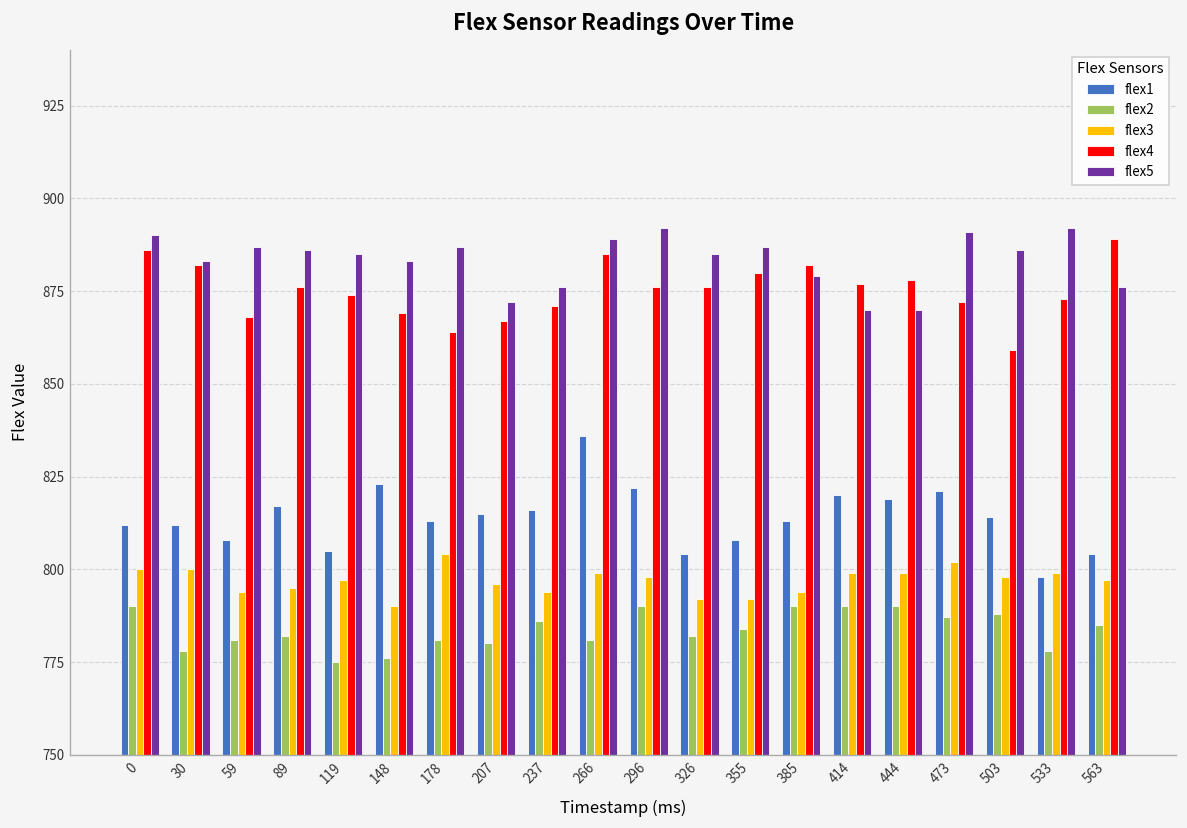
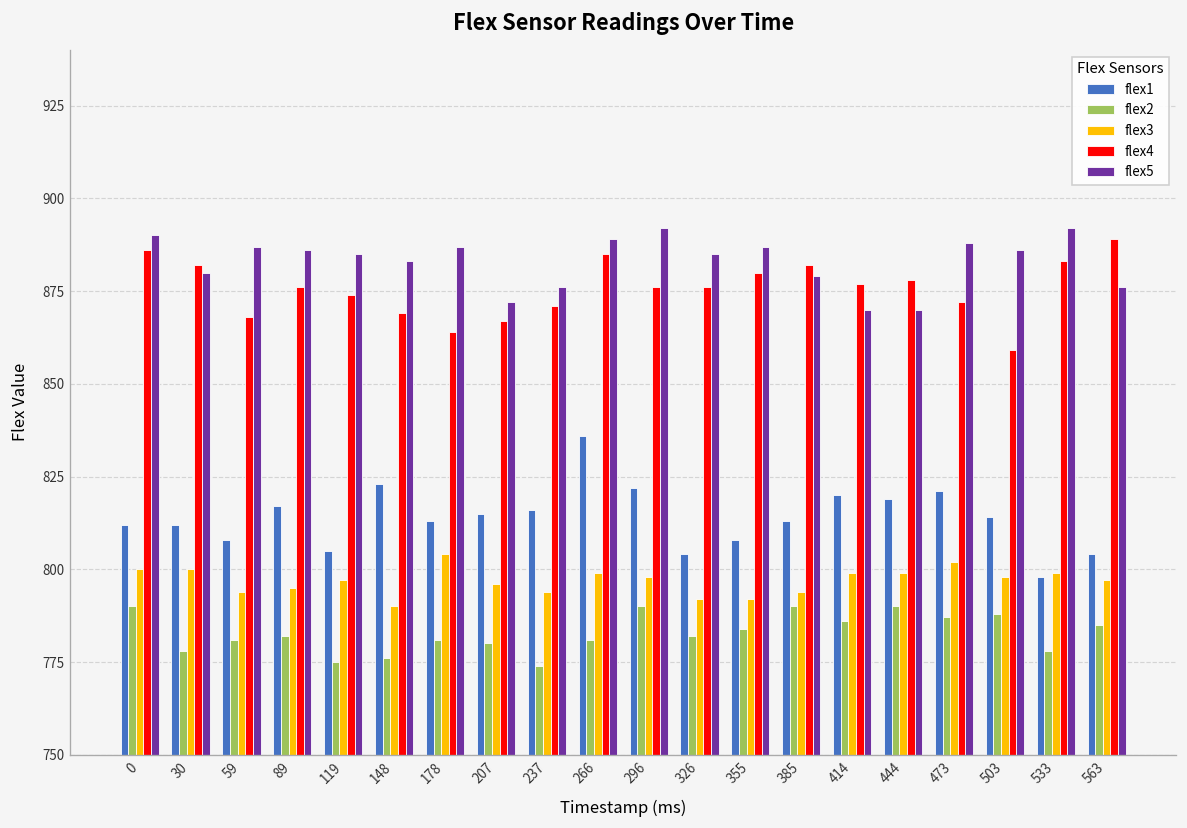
  {
    "flex1": {
      "0": 812,
      "30": 812,
      "59": 808,
      "89": 817,
      "119": 805,
      "148": 823,
      "178": 813,
      "207": 815,
      "237": 816,
      "266": 836,
      "296": 822,
      "326": 804,
      "355": 808,
      "385": 813,
      "414": 820,
      "444": 819,
      "473": 821,
      "503": 814,
      "533": 798,
      "563": 804
    },
    "flex2": {
      "0": 790,
      "30": 778,
      "59": 781,
      "89": 782,
      "119": 775,
      "148": 776,
      "178": 781,
      "207": 780,
-     "237": 786,
+     "237": 774,
      "266": 781,
      "296": 790,
      "326": 782,
      "355": 784,
      "385": 790,
-     "414": 790,
+     "414": 786,
      "444": 790,
      "473": 787,
      "503": 788,
      "533": 778,
      "563": 785
    },
    "flex3": {
      "0": 800,
      "30": 800,
      "59": 794,
      "89": 795,
      "119": 797,
      "148": 790,
      "178": 804,
      "207": 796,
      "237": 794,
      "266": 799,
      "296": 798,
      "326": 792,
      "355": 792,
      "385": 794,
      "414": 799,
      "444": 799,
      "473": 802,
      "503": 798,
      "533": 799,
      "563": 797
    },
    "flex4": {
      "0": 886,
      "30": 882,
      "59": 868,
      "89": 876,
      "119": 874,
      "148": 869,
      "178": 864,
      "207": 867,
      "237": 871,
      "266": 885,
      "296": 876,
      "326": 876,
      "355": 880,
      "385": 882,
      "414": 877,
      "444": 878,
      "473": 872,
      "503": 859,
-     "533": 873,
+     "533": 883,
      "563": 889
    },
    "flex5": {
      "0": 890,
-     "30": 883,
+     "30": 880,
      "59": 887,
      "89": 886,
      "119": 885,
      "148": 883,
      "178": 887,
      "207": 872,
      "237": 876,
      "266": 889,
      "296": 892,
      "326": 885,
      "355": 887,
      "385": 879,
      "414": 870,
      "444": 870,
-     "473": 891,
+     "473": 888,
      "503": 886,
      "533": 892,
      "563": 876
    }
  }
